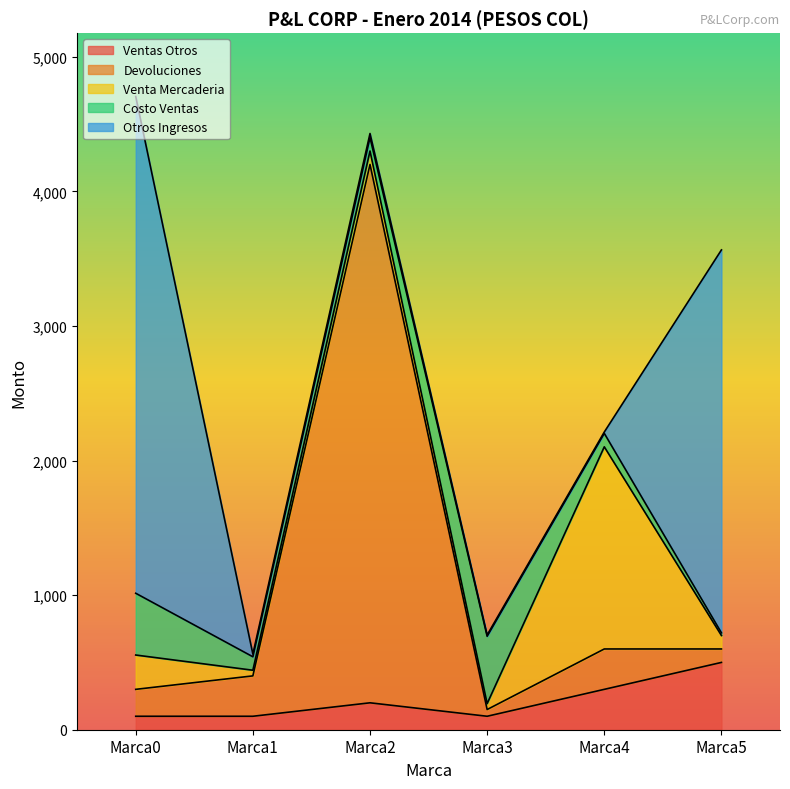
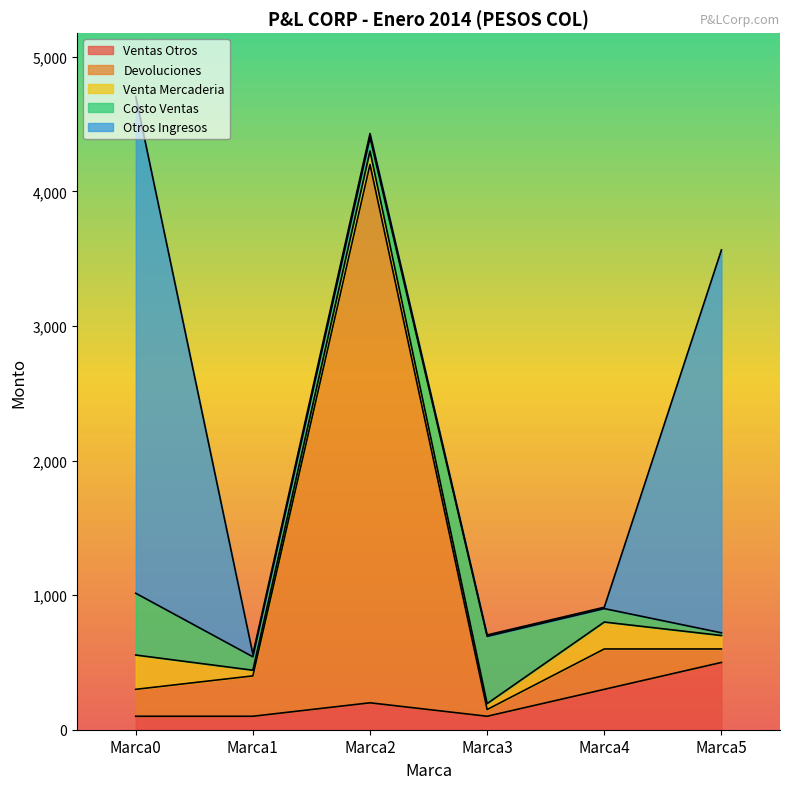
  {
    "Venta Mercaderia": {
      "Marca0": "260",
      "Marca1": "40",
      "Marca2": "100",
      "Marca3": "40",
-     "Marca4": "1,500",
+     "Marca4": "200",
      "Marca5": "100"
    },
    "Costo Ventas": {
      "Marca0": "460",
      "Marca1": "100",
      "Marca2": "100",
      "Marca5": "20"
    },
    "Otros Ingresos": {
      "Marca1": "20",
      "Marca2": "30",
      "Marca5": "2,850"
    }
  }
